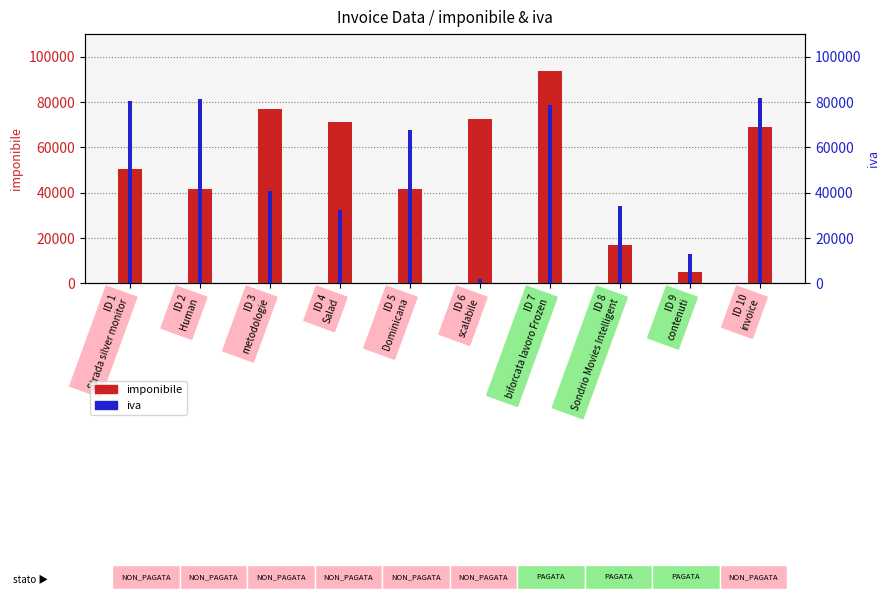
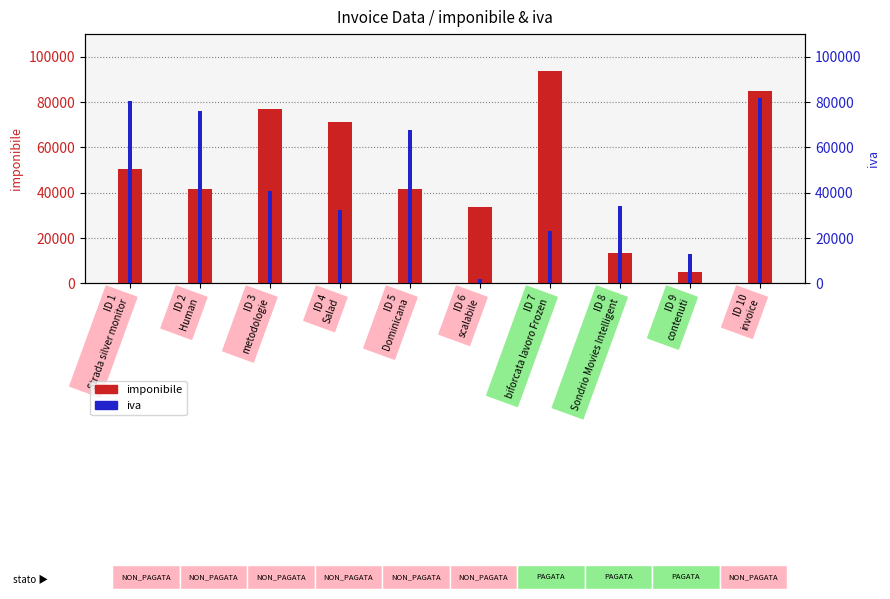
  {
    "imponibile": {
      "ID 1 Strada silver monitor": 51000,
      "ID 2 Human": 41000,
      "ID 3 metodologie": 77000,
      "ID 4 Salad": 71000,
      "ID 5 Dominicana": 42000,
-     "ID 6 scalabile": 73000,
+     "ID 6 scalabile": 34000,
      "ID 7 biforcata lavoro Frozen": 94000,
-     "ID 8 Sondrio Movies Intelligent": 17000,
+     "ID 8 Sondrio Movies Intelligent": 13000,
      "ID 9 contenuti": 5000,
-     "ID 10 invoice": 69000
+     "ID 10 invoice": 85000
    },
    "iva": {
      "ID 1 Strada silver monitor": 80000,
-     "ID 2 Human": 81000,
+     "ID 2 Human": 76000,
      "ID 3 metodologie": 41000,
      "ID 4 Salad": 32000,
      "ID 5 Dominicana": 68000,
      "ID 6 scalabile": 2000,
-     "ID 7 biforcata lavoro Frozen": 79000,
+     "ID 7 biforcata lavoro Frozen": 23000,
      "ID 8 Sondrio Movies Intelligent": 34000,
      "ID 9 contenuti": 13000,
      "ID 10 invoice": 82000
    }
  }
